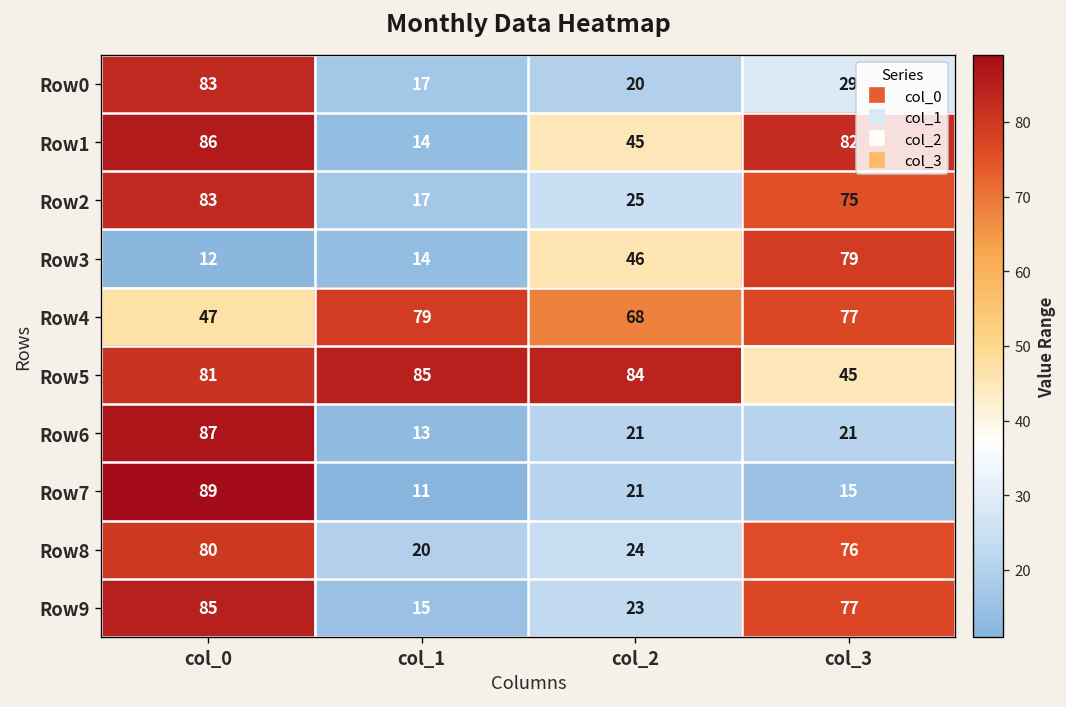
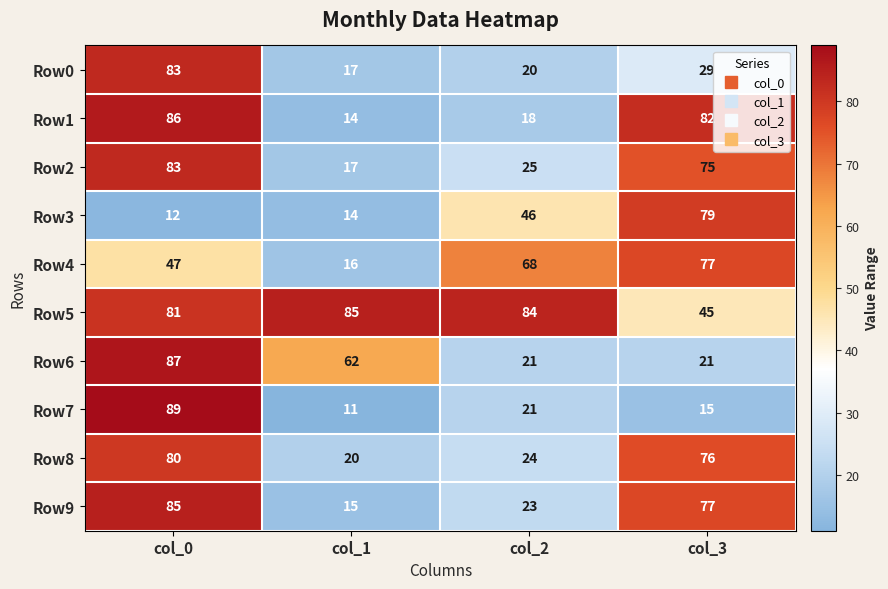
  {
    "Row0": {
      "col_0": 83,
      "col_1": 17,
      "col_2": 20
    },
    "Row1": {
      "col_0": 86,
      "col_1": 14,
-     "col_2": 45
+     "col_2": 18
    },
    "Row2": {
      "col_0": 83,
      "col_1": 17,
      "col_2": 25,
      "col_3": 75
    },
    "Row3": {
      "col_0": 12,
      "col_1": 14,
      "col_2": 46,
      "col_3": 79
    },
    "Row4": {
      "col_0": 47,
-     "col_1": 79,
+     "col_1": 16,
      "col_2": 68,
      "col_3": 77
    },
    "Row5": {
      "col_0": 81,
      "col_1": 85,
      "col_2": 84,
      "col_3": 45
    },
    "Row6": {
      "col_0": 87,
-     "col_1": 13,
+     "col_1": 62,
      "col_2": 21,
      "col_3": 21
    },
    "Row7": {
      "col_0": 89,
      "col_1": 11,
      "col_2": 21,
      "col_3": 15
    },
    "Row8": {
      "col_0": 80,
      "col_1": 20,
      "col_2": 24,
      "col_3": 76
    },
    "Row9": {
      "col_0": 85,
      "col_1": 15,
      "col_2": 23,
      "col_3": 77
    }
  }
